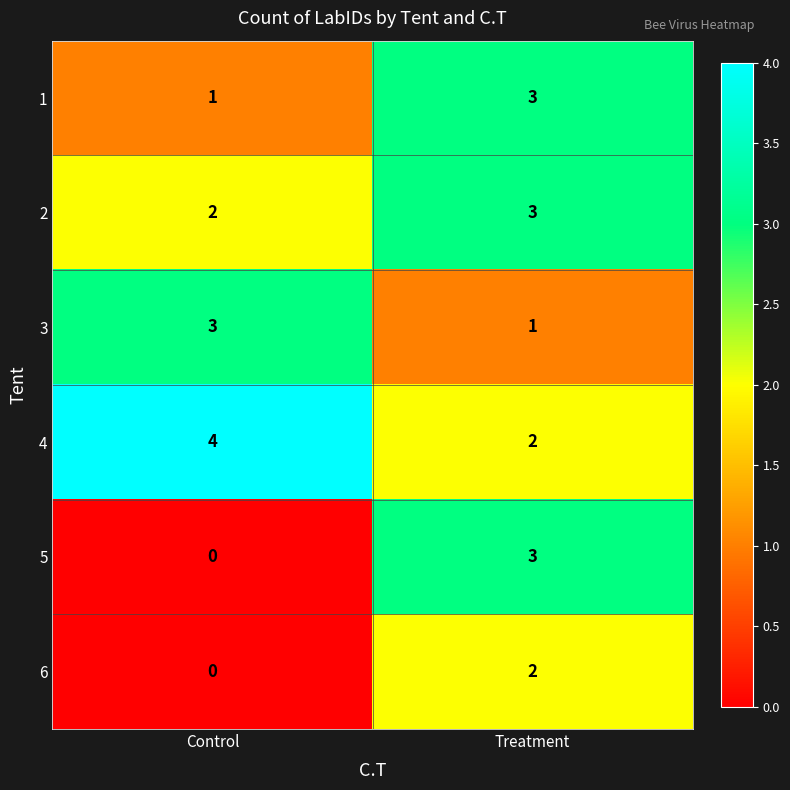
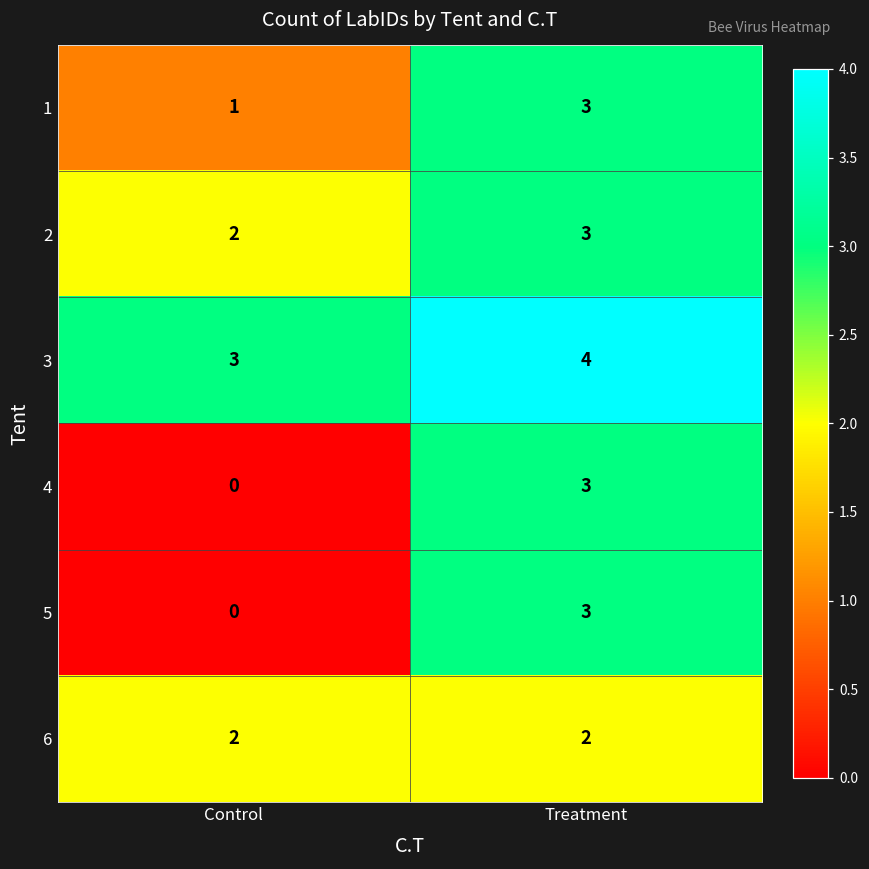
  {
    "1": {
      "Control": 1,
      "Treatment": 3
    },
    "2": {
      "Control": 2,
      "Treatment": 3
    },
    "3": {
      "Control": 3,
-     "Treatment": 1
+     "Treatment": 4
    },
    "4": {
-     "Control": 4,
-     "Treatment": 2
+     "Control": 0,
+     "Treatment": 3
    },
    "5": {
      "Control": 0,
      "Treatment": 3
    },
    "6": {
-     "Control": 0,
+     "Control": 2,
      "Treatment": 2
    }
  }
